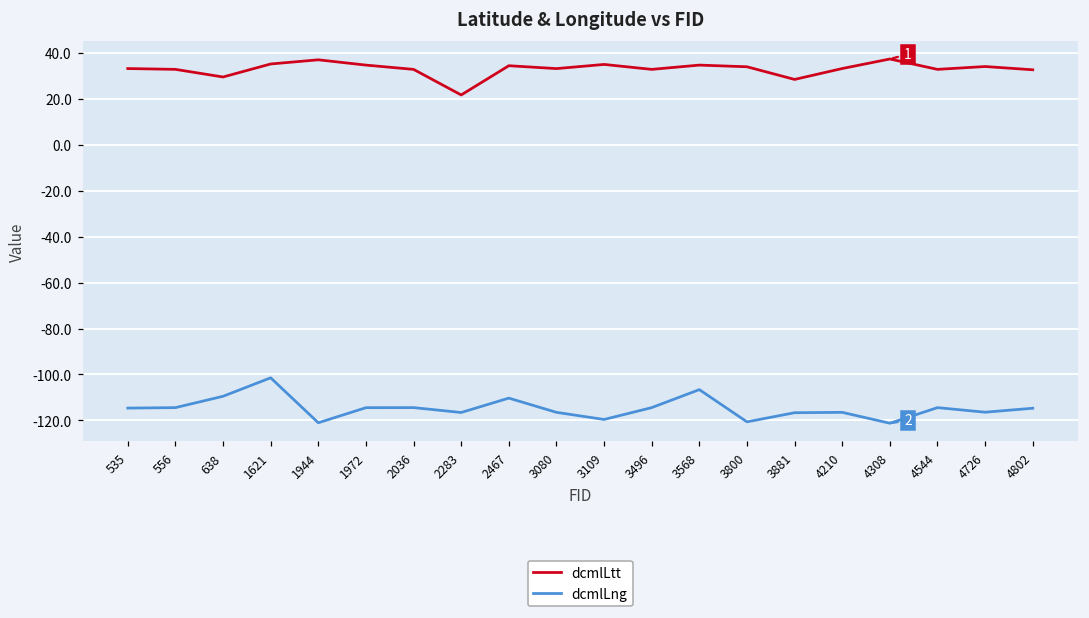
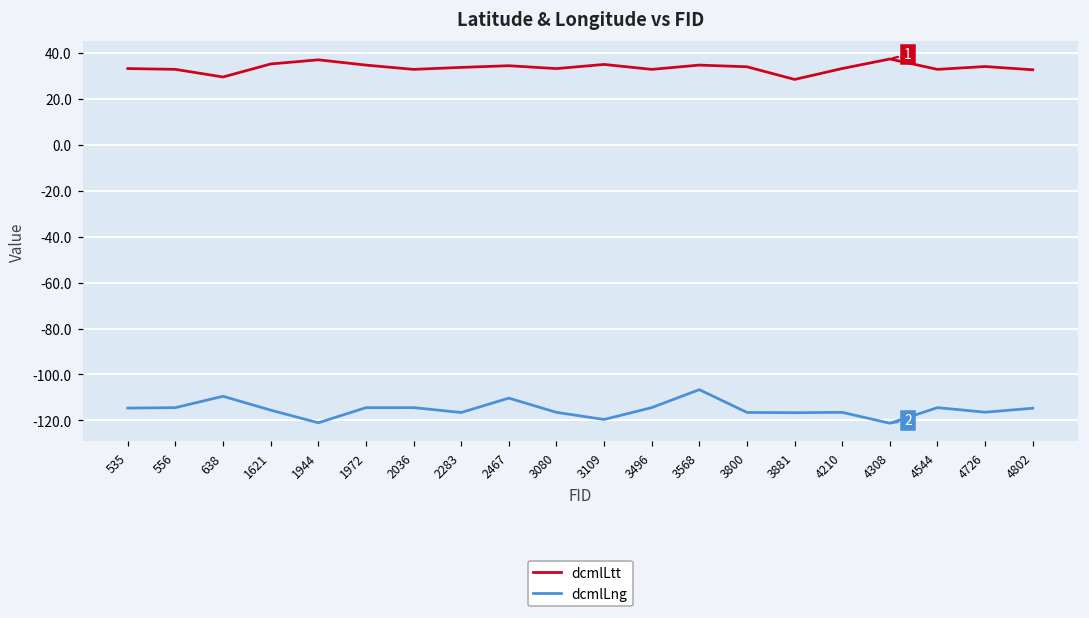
  {
    "dcmlLtt": {
      "535": 33,
      "556": 33,
      "638": 30,
      "1621": 35,
      "1944": 37,
      "1972": 35,
      "2036": 33,
-     "2283": 22,
+     "2283": 34,
      "2467": 34,
      "3080": 33,
      "3109": 35,
      "3496": 33,
      "3568": 35,
      "3800": 34,
      "3881": 28,
      "4210": 33,
      "4544": 33,
      "4726": 34,
      "4802": 33
    },
    "dcmlLng": {
      "535": -115,
      "556": -114,
      "638": -110,
-     "1621": -101,
+     "1621": -116,
      "1944": -121,
      "1972": -114,
      "2036": -114,
      "2283": -117,
      "2467": -110,
      "3080": -117,
      "3109": -120,
      "3496": -114,
      "3568": -107,
-     "3800": -121,
+     "3800": -117,
      "3881": -117,
      "4210": -117,
      "4544": -114,
      "4726": -116,
      "4802": -115
    }
  }
